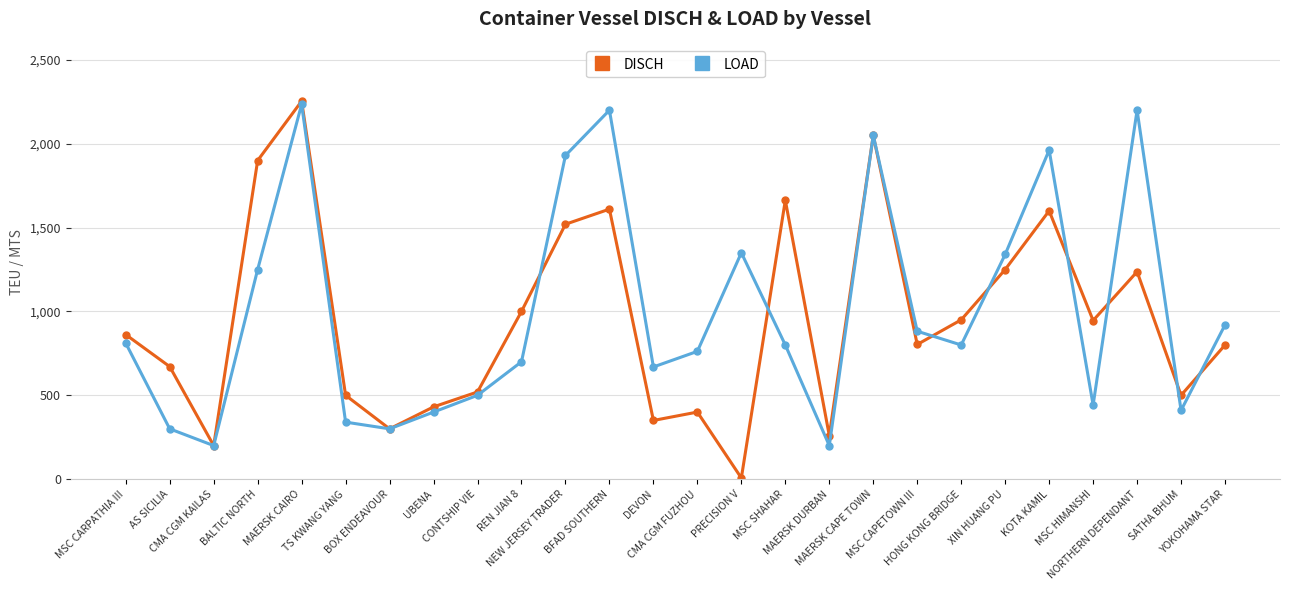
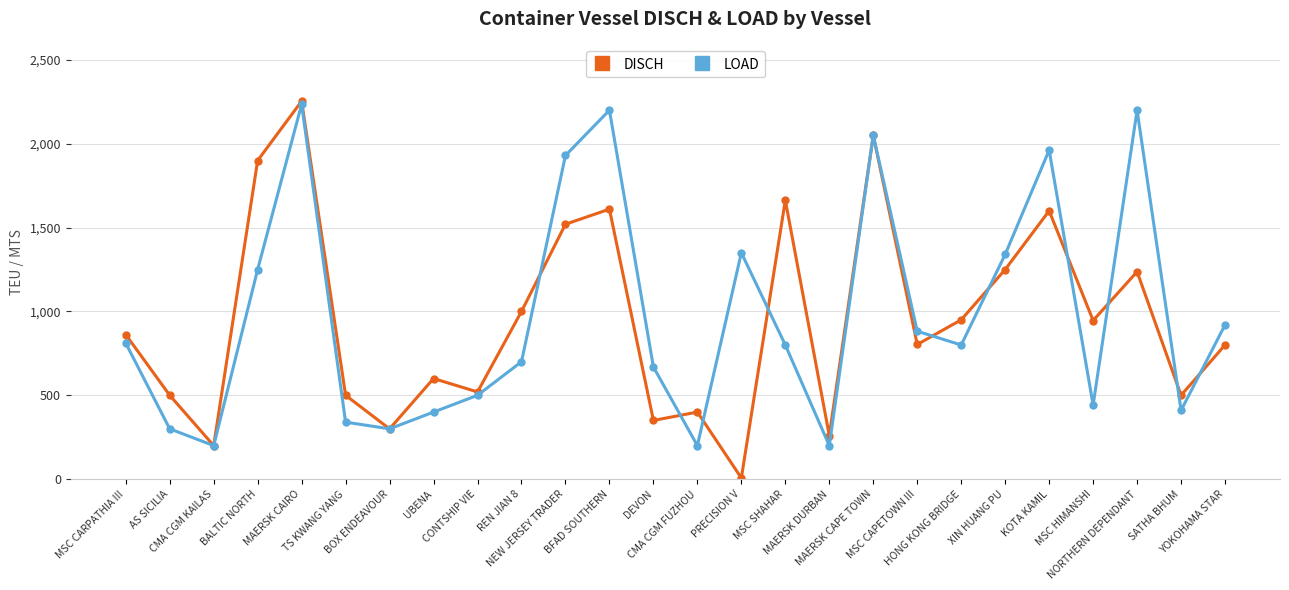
  {
    "DISCH": {
      "MSC CARPATHIA III": "860",
-     "AS SICILIA": "670",
+     "AS SICILIA": "500",
      "BALTIC NORTH": "1,900",
      "MAERSK CAIRO": "2,250",
      "TS KWANG YANG": "500",
-     "UBENA": "430",
+     "UBENA": "600",
      "CONTSHIP VIE": "520",
      "REN JIAN 8": "1,000",
      "NEW JERSEY TRADER": "1,520",
      "BFAD SOUTHERN": "1,610",
      "DEVON": "350",
      "CMA CGM FUZHOU": "400",
      "PRECISION V": "10",
      "MSC SHAHAR": "1,660",
      "MAERSK DURBAN": "260",
      "MSC CAPETOWN III": "800",
      "HONG KONG BRIDGE": "950",
      "XIN HUANG PU": "1,250",
      "KOTA KAMIL": "1,600",
      "MSC HIMANSHI": "950",
      "NORTHERN DEPENDANT": "1,240",
      "SATHA BHUM": "500",
      "YOKOHAMA STAR": "800"
    },
    "LOAD": {
      "MSC CARPATHIA III": "810",
      "AS SICILIA": "300",
      "BALTIC NORTH": "1,250",
      "MAERSK CAIRO": "2,240",
      "TS KWANG YANG": "340",
      "UBENA": "400",
      "CONTSHIP VIE": "500",
      "REN JIAN 8": "700",
      "NEW JERSEY TRADER": "1,930",
      "BFAD SOUTHERN": "2,200",
      "DEVON": "670",
-     "CMA CGM FUZHOU": "760",
+     "CMA CGM FUZHOU": "200",
      "PRECISION V": "1,350",
      "MSC SHAHAR": "800",
      "MAERSK DURBAN": "200",
      "MSC CAPETOWN III": "880",
      "HONG KONG BRIDGE": "800",
      "XIN HUANG PU": "1,340",
      "KOTA KAMIL": "1,960",
      "MSC HIMANSHI": "440",
      "NORTHERN DEPENDANT": "2,200",
      "SATHA BHUM": "410",
      "YOKOHAMA STAR": "920"
    }
  }
